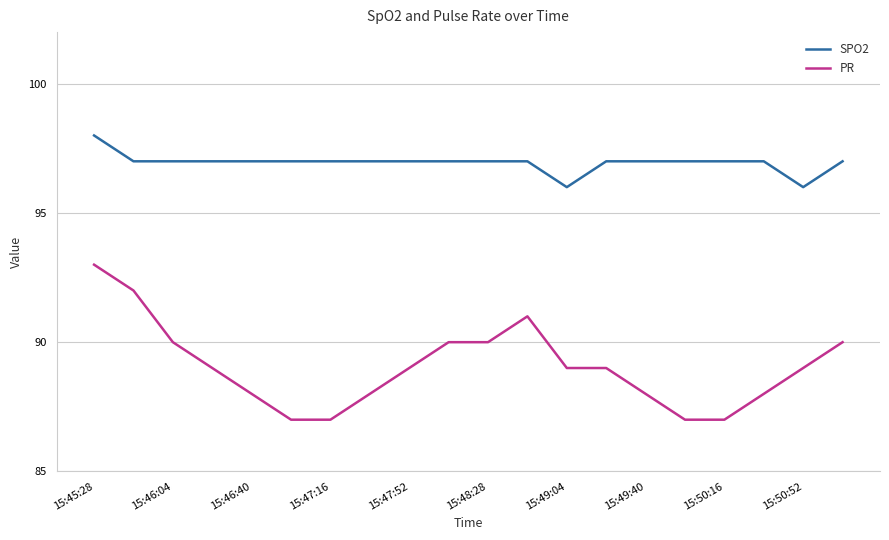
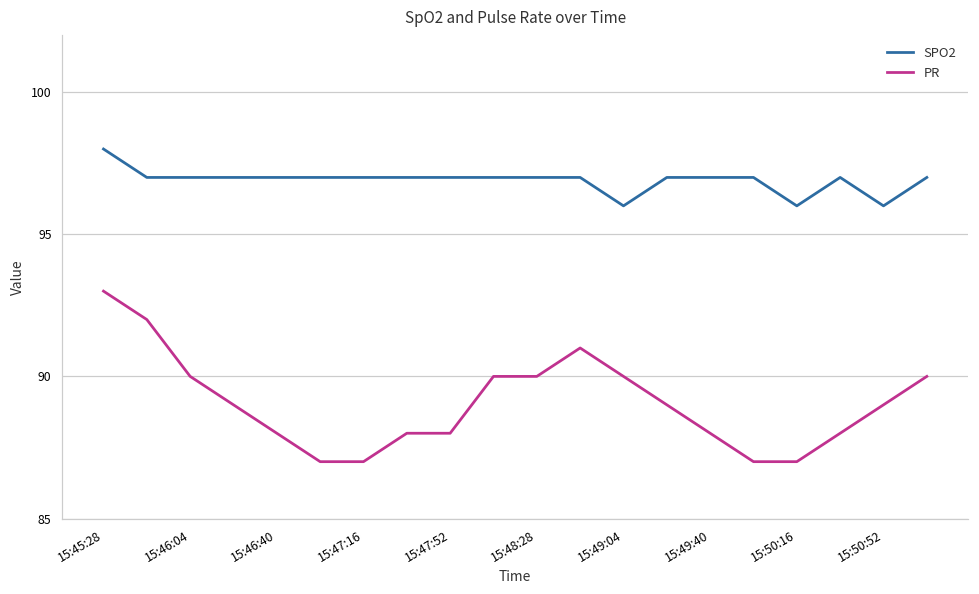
  {
    "SPO2": {
      "15:45:28": 98,
      "15:46:04": 97,
      "15:46:40": 97,
      "15:47:16": 97,
      "15:47:52": 97,
      "15:48:28": 97,
      "15:49:04": 96,
      "15:49:40": 97,
-     "15:50:16": 97,
+     "15:50:16": 96,
      "15:50:52": 96
    },
    "PR": {
      "15:45:28": 93,
      "15:46:04": 90,
      "15:46:40": 88,
      "15:47:16": 87,
-     "15:47:52": 89,
+     "15:47:52": 88,
      "15:48:28": 90,
-     "15:49:04": 89,
+     "15:49:04": 90,
      "15:49:40": 88,
      "15:50:16": 87,
      "15:50:52": 89
    }
  }
